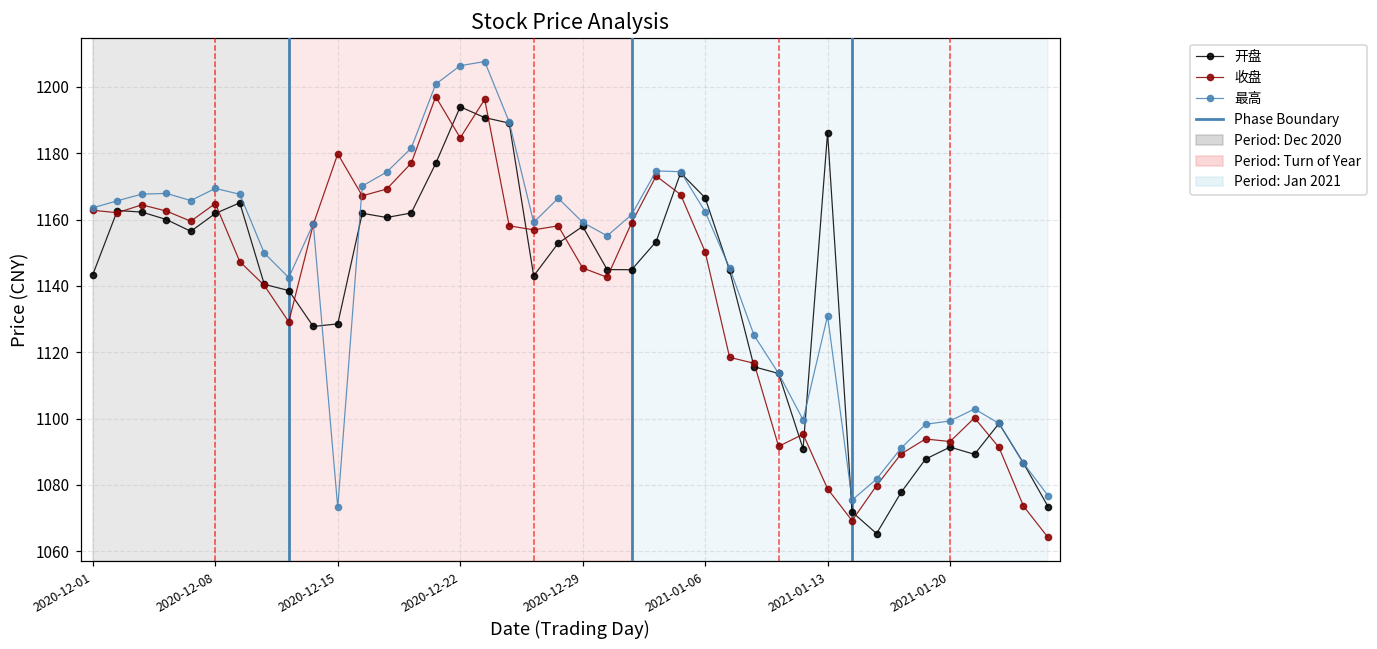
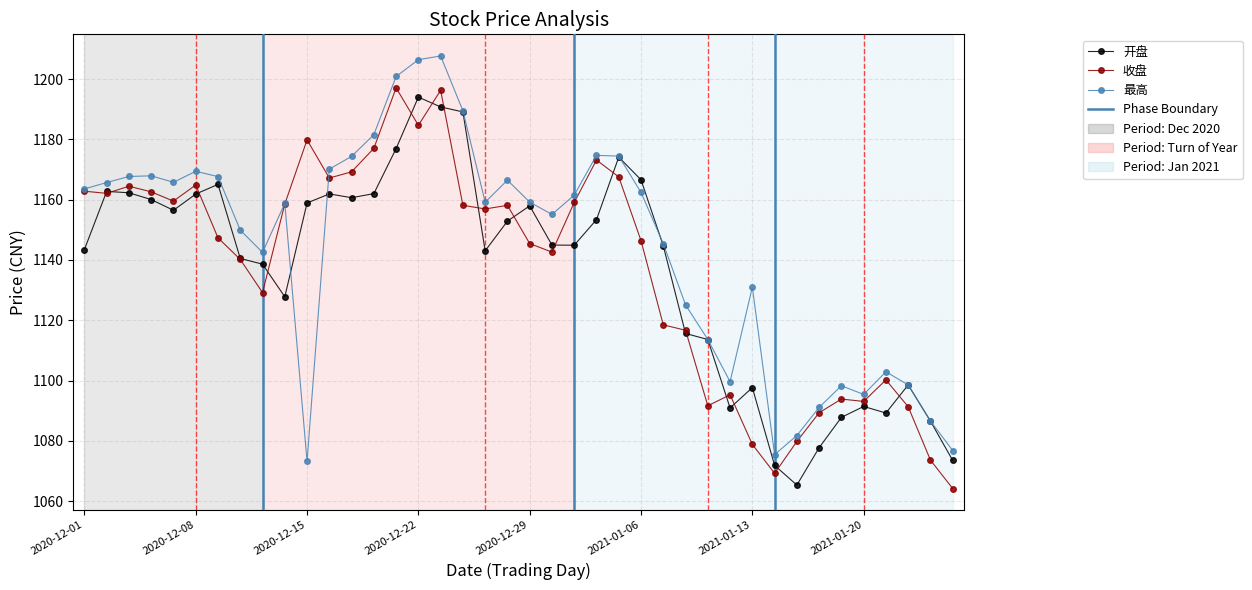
  {
    "开盘": {
      "2020-12-01": 1143,
      "2020-12-08": 1162,
-     "2020-12-15": 1129,
+     "2020-12-15": 1159,
      "2020-12-22": 1194,
      "2020-12-29": 1158,
      "2021-01-06": 1167,
-     "2021-01-13": 1186,
+     "2021-01-13": 1098,
      "2021-01-20": 1091
    },
    "收盘": {
      "2020-12-08": 1165,
      "2020-12-15": 1180,
      "2020-12-22": 1185,
      "2020-12-29": 1145,
-     "2021-01-06": 1150,
+     "2021-01-06": 1146,
      "2021-01-13": 1079,
      "2021-01-20": 1093
    },
    "最高": {
      "2020-12-08": 1169,
      "2020-12-15": 1073,
      "2020-12-22": 1206,
      "2020-12-29": 1159,
      "2021-01-06": 1162,
      "2021-01-13": 1131,
-     "2021-01-20": 1099
+     "2021-01-20": 1095
    }
  }
